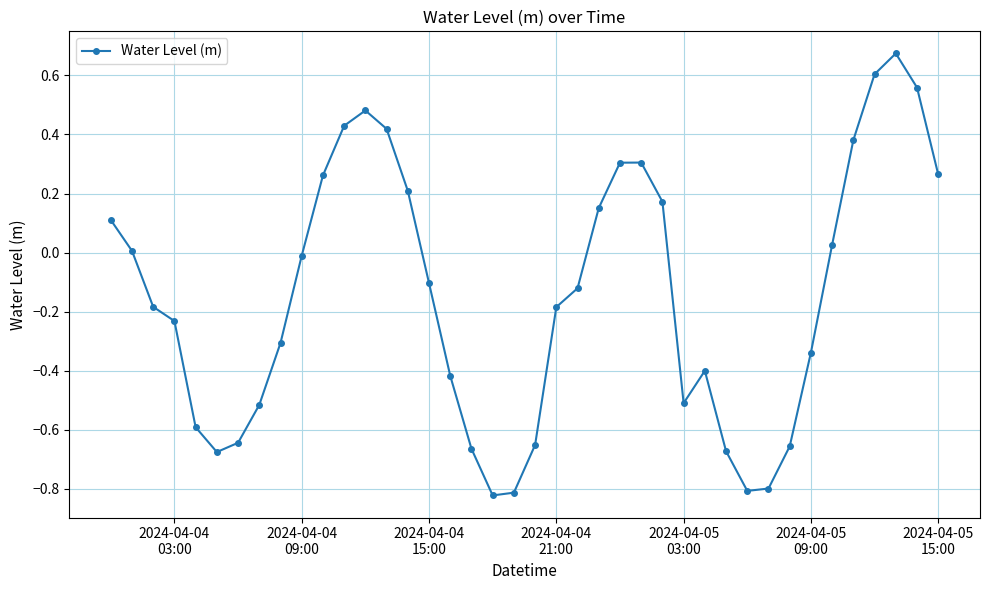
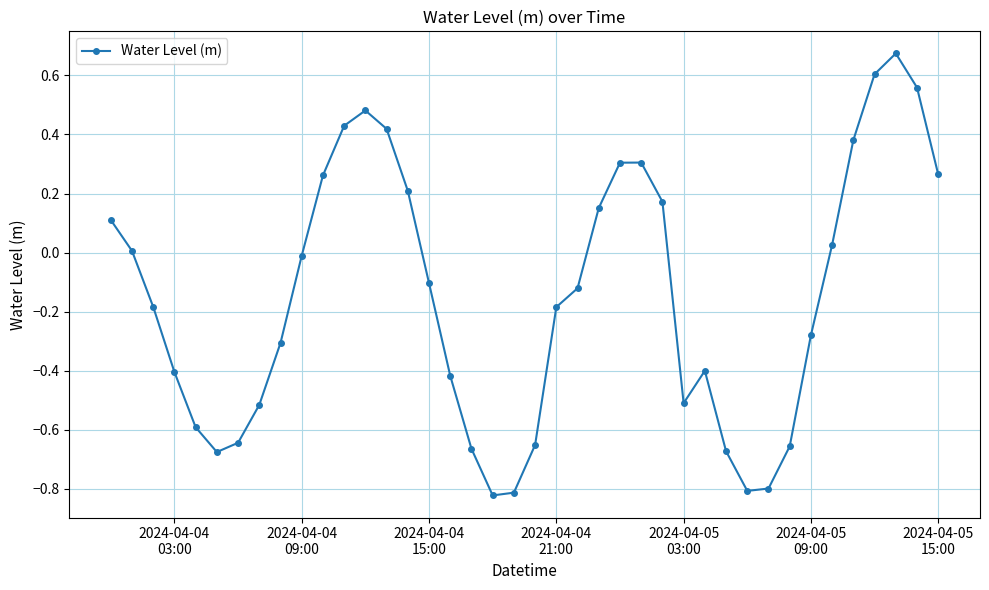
  {
-   "2024-04-04 03:00": -0.23,
+   "2024-04-04 03:00": -0.40,
    "2024-04-04 09:00": -0.01,
    "2024-04-04 15:00": -0.10,
    "2024-04-04 21:00": -0.18,
    "2024-04-05 03:00": -0.51,
-   "2024-04-05 09:00": -0.34,
+   "2024-04-05 09:00": -0.28,
    "2024-04-05 15:00": 0.26
  }
